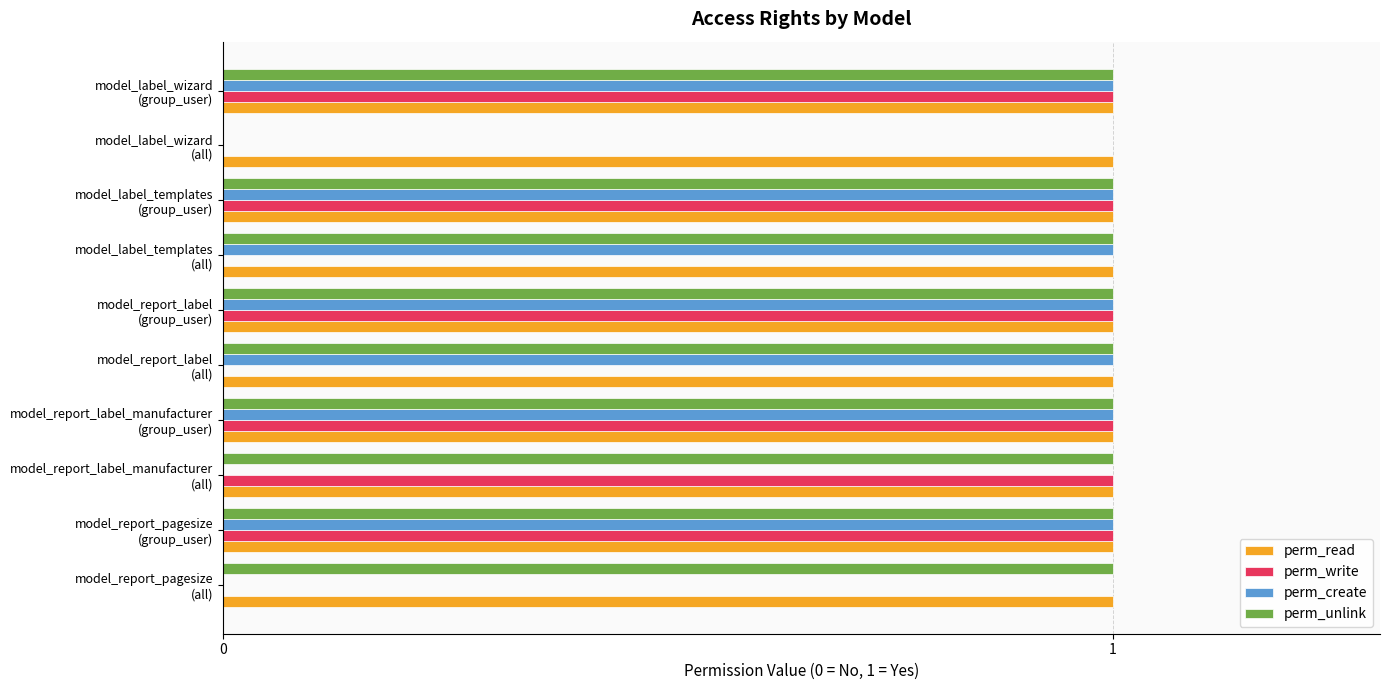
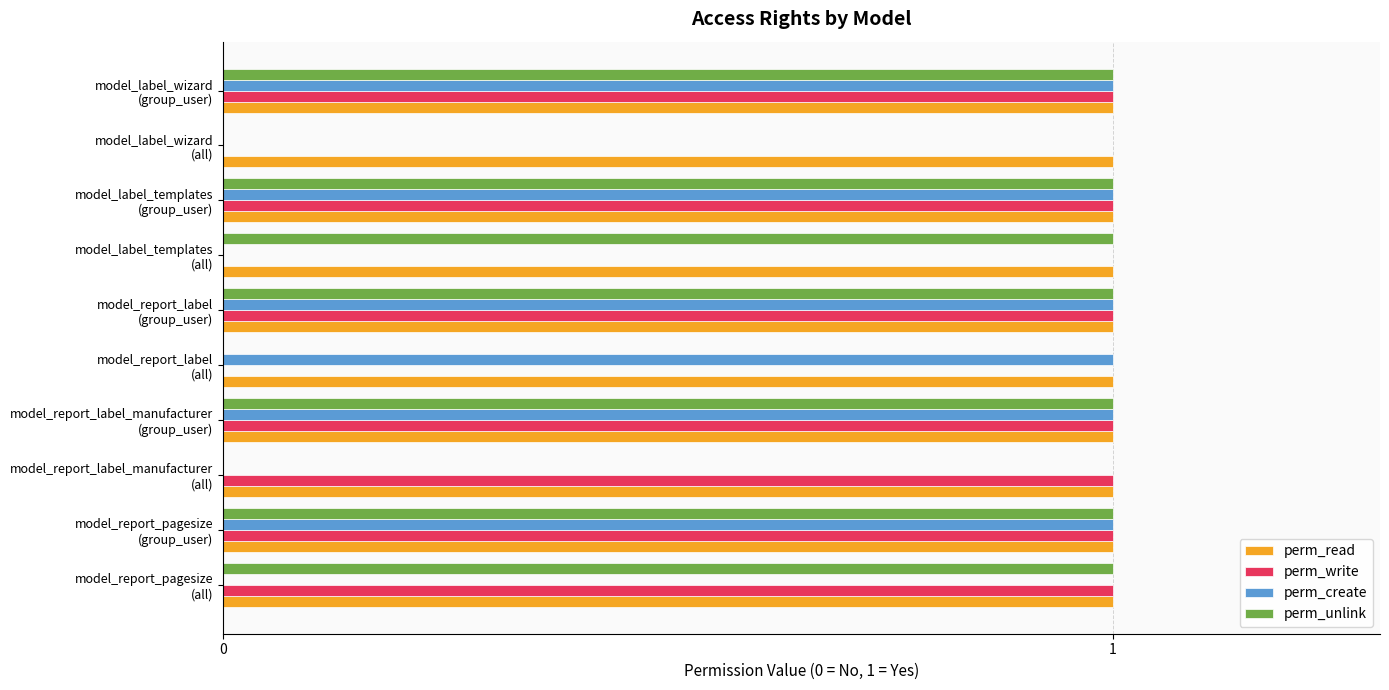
  {
    "perm_read": {
      "model_label_wizard (group_user)": 1,
      "model_label_wizard (all)": 1,
      "model_label_templates (group_user)": 1,
      "model_label_templates (all)": 1,
      "model_report_label (group_user)": 1,
      "model_report_label (all)": 1,
      "model_report_label_manufacturer (group_user)": 1,
      "model_report_label_manufacturer (all)": 1,
      "model_report_pagesize (group_user)": 1,
      "model_report_pagesize (all)": 1
    },
    "perm_write": {
      "model_label_wizard (group_user)": 1,
      "model_label_wizard (all)": 0,
      "model_label_templates (group_user)": 1,
      "model_label_templates (all)": 0,
      "model_report_label (group_user)": 1,
      "model_report_label (all)": 0,
      "model_report_label_manufacturer (group_user)": 1,
      "model_report_label_manufacturer (all)": 1,
      "model_report_pagesize (group_user)": 1,
-     "model_report_pagesize (all)": 0
+     "model_report_pagesize (all)": 1
    },
    "perm_create": {
      "model_label_wizard (group_user)": 1,
      "model_label_wizard (all)": 0,
      "model_label_templates (group_user)": 1,
-     "model_label_templates (all)": 1,
+     "model_label_templates (all)": 0,
      "model_report_label (group_user)": 1,
      "model_report_label (all)": 1,
      "model_report_label_manufacturer (group_user)": 1,
      "model_report_label_manufacturer (all)": 0,
      "model_report_pagesize (group_user)": 1,
      "model_report_pagesize (all)": 0
    },
    "perm_unlink": {
      "model_label_wizard (group_user)": 1,
      "model_label_wizard (all)": 0,
      "model_label_templates (group_user)": 1,
      "model_label_templates (all)": 1,
      "model_report_label (group_user)": 1,
-     "model_report_label (all)": 1,
+     "model_report_label (all)": 0,
      "model_report_label_manufacturer (group_user)": 1,
-     "model_report_label_manufacturer (all)": 1,
+     "model_report_label_manufacturer (all)": 0,
      "model_report_pagesize (group_user)": 1,
      "model_report_pagesize (all)": 1
    }
  }
